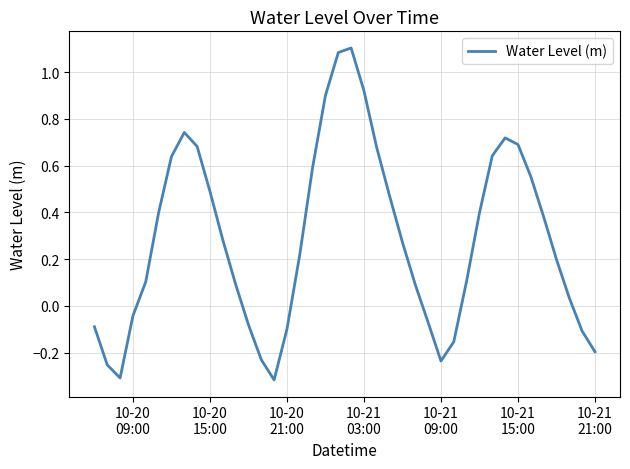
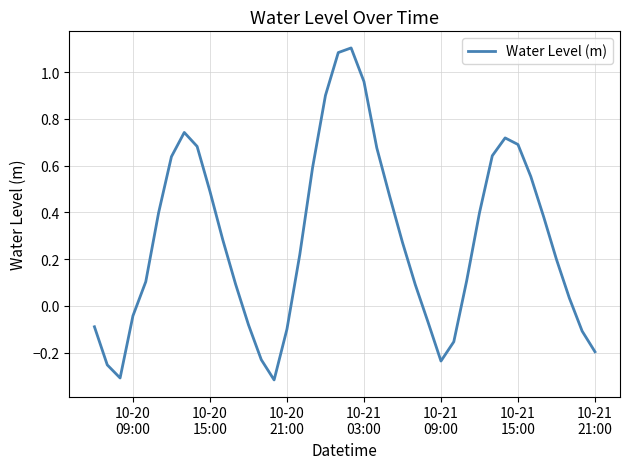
  {
    "10-20 09:00": -0.04,
    "10-20 15:00": 0.49,
    "10-20 21:00": -0.10,
-   "10-21 03:00": 0.92,
+   "10-21 03:00": 0.96,
    "10-21 09:00": -0.24,
    "10-21 15:00": 0.69,
    "10-21 21:00": -0.20
  }
